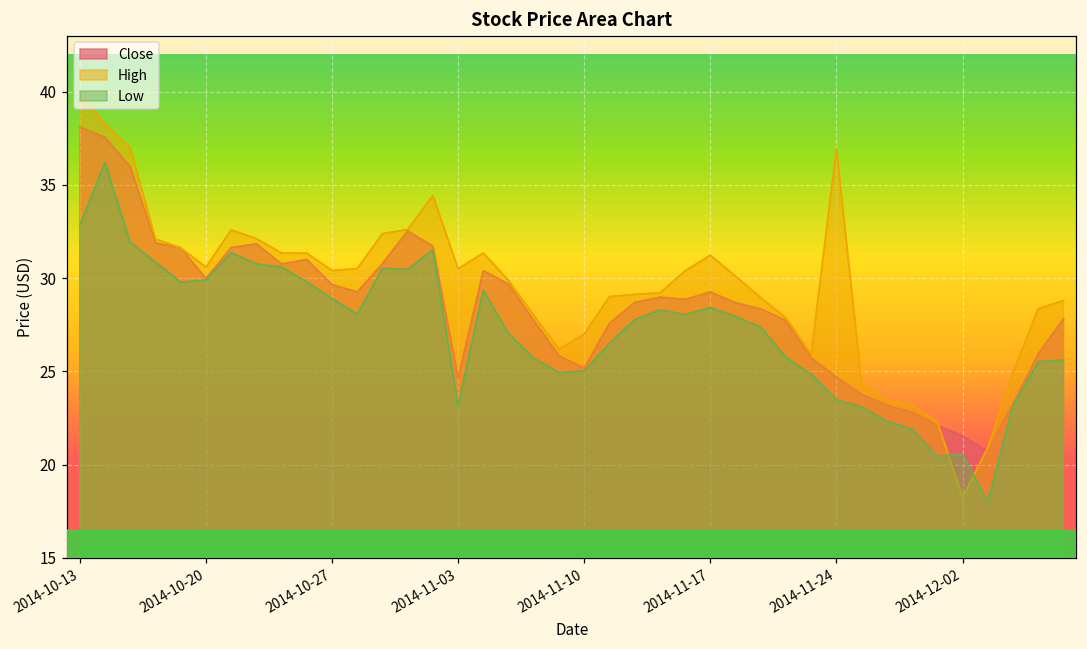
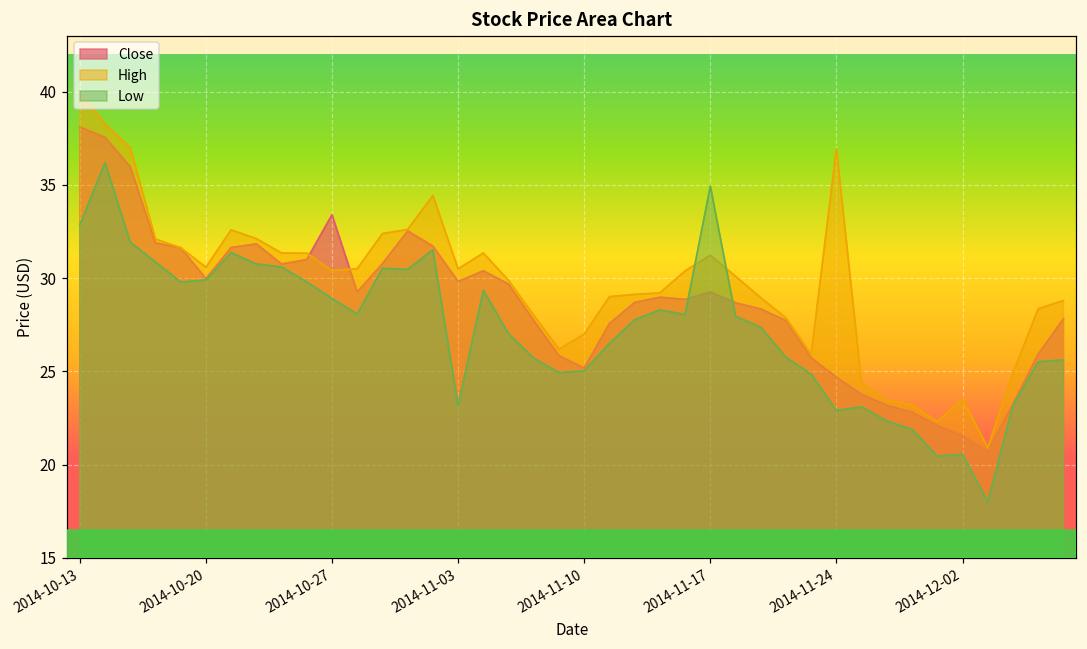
  {
    "Close": {
      "2014-10-13": 38.1,
-     "2014-10-27": 29.6,
-     "2014-11-03": 24.6,
+     "2014-10-27": 33.4,
+     "2014-11-03": 29.8,
      "2014-11-17": 29.3,
      "2014-11-24": 24.7,
      "2014-12-02": 21.5
    },
    "High": {
      "2014-10-20": 30.6,
      "2014-10-27": 30.4,
      "2014-11-03": 30.5,
      "2014-11-10": 27.0,
      "2014-11-17": 31.2,
      "2014-11-24": 36.9,
-     "2014-12-02": 18.3
+     "2014-12-02": 23.5
    },
    "Low": {
      "2014-10-13": 32.8,
      "2014-10-27": 28.9,
      "2014-11-03": 23.2,
-     "2014-11-17": 28.4,
-     "2014-11-24": 23.5,
+     "2014-11-17": 34.9,
+     "2014-11-24": 22.9,
      "2014-12-02": 20.6
    }
  }
